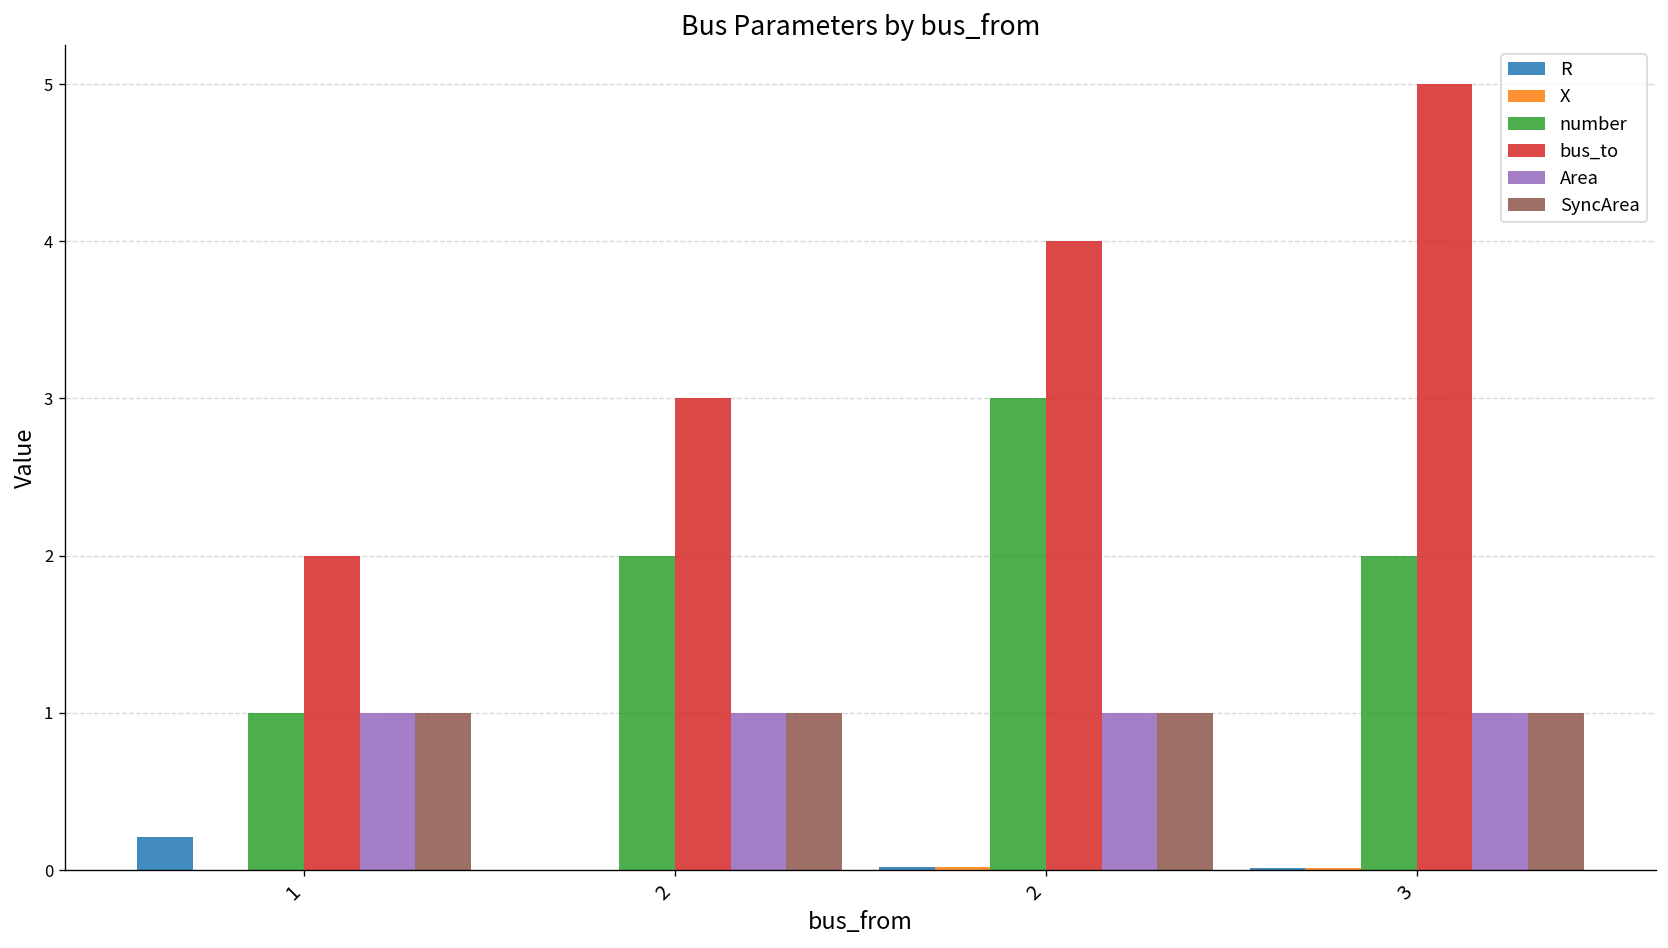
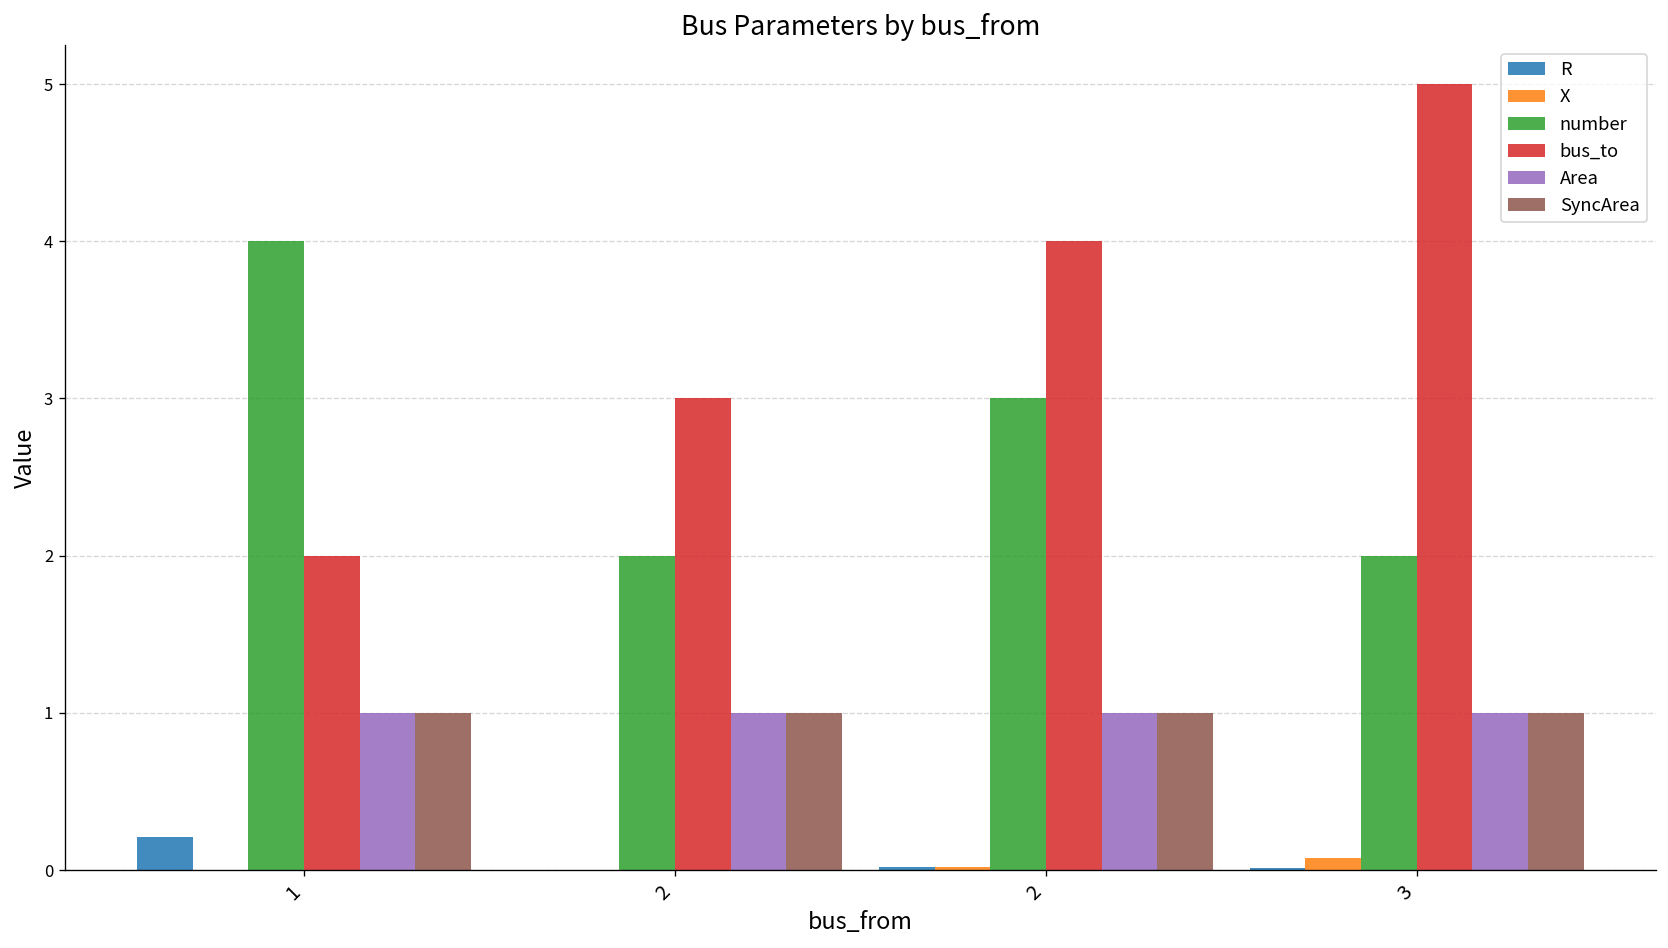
  {
    "R": {
      "1": 0.21
    },
    "X": {
-     "3": 0.01
+     "3": 0.07
    },
    "number": {
-     "1": 1,
+     "1": 4,
      "3": 2
    },
    "bus_to": {
      "1": 2.00,
      "3": 5.00
    },
    "Area": {
      "1": 1.00,
      "3": 1.00
    },
    "SyncArea": {
      "1": 1.00,
      "3": 1.00
    }
  }
